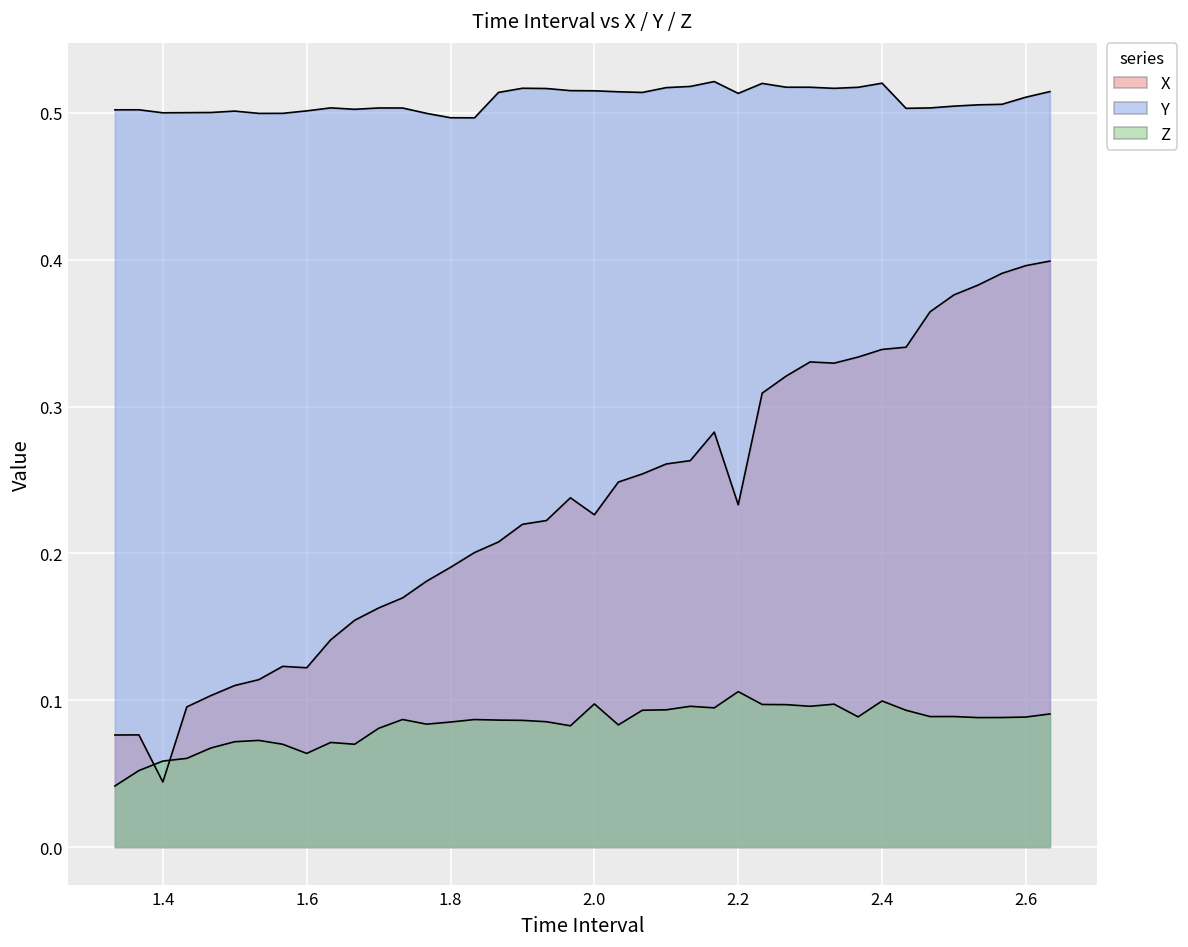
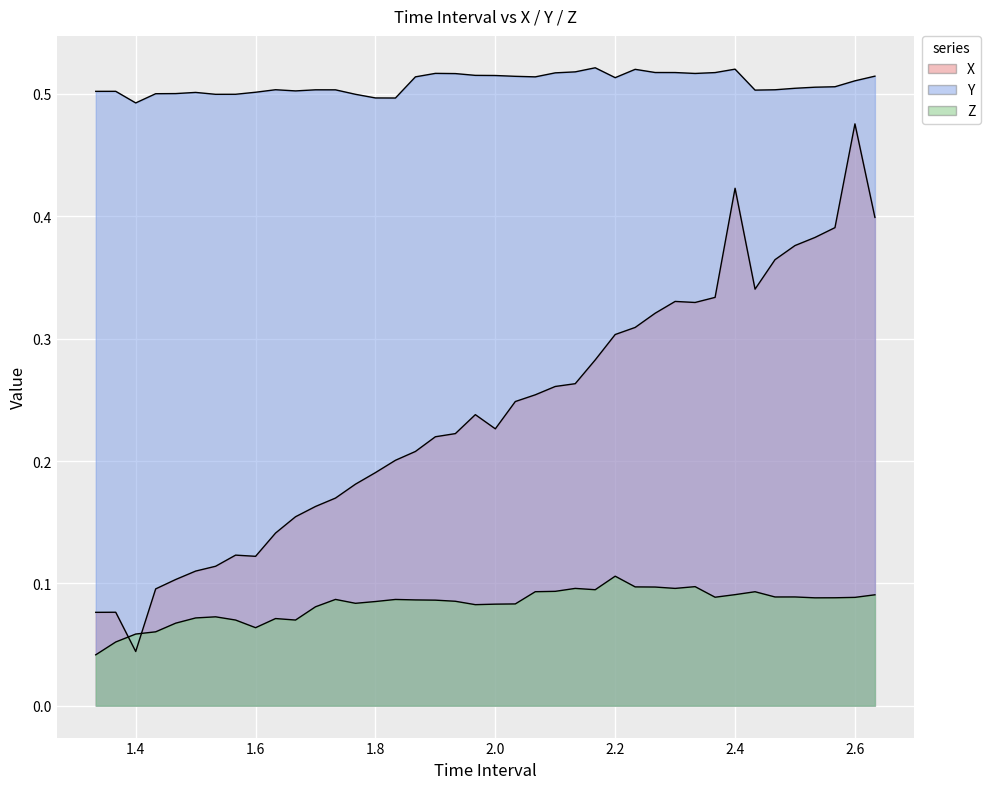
  {
    "X": {
      "1.4": 0.044,
      "1.6": 0.122,
      "1.8": 0.191,
      "2.0": 0.226,
-     "2.2": 0.233,
-     "2.4": 0.339,
-     "2.6": 0.396
+     "2.2": 0.303,
+     "2.4": 0.423,
+     "2.6": 0.476
    },
    "Y": {
-     "1.4": 0.500,
+     "1.4": 0.493,
      "1.6": 0.501,
      "1.8": 0.497,
      "2.0": 0.515,
      "2.2": 0.513,
      "2.4": 0.520,
      "2.6": 0.511
    },
    "Z": {
      "1.4": 0.059,
      "1.6": 0.064,
      "1.8": 0.085,
-     "2.0": 0.097,
+     "2.0": 0.083,
      "2.2": 0.106,
-     "2.4": 0.099,
+     "2.4": 0.091,
      "2.6": 0.089
    }
  }
